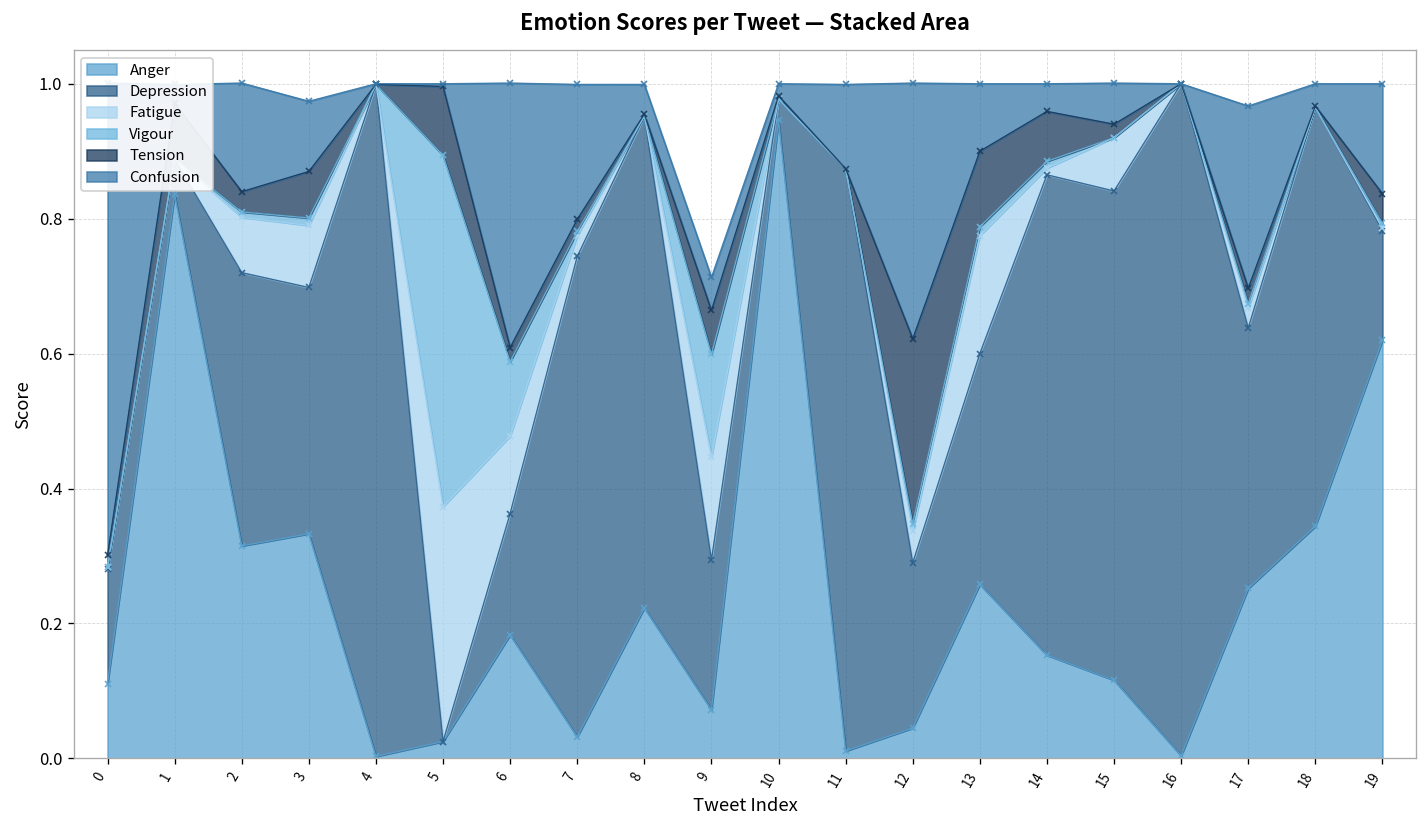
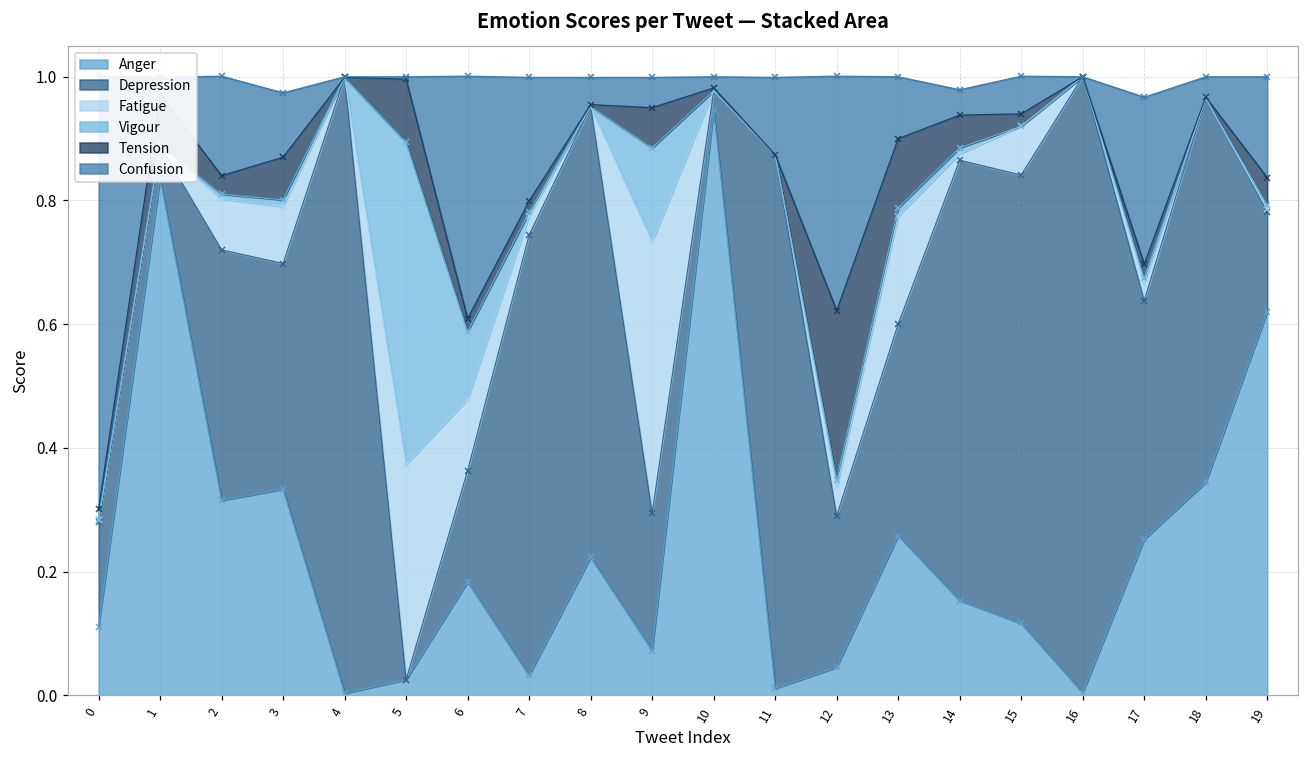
  {
    "Fatigue": {
      "2": 0.08,
      "3": 0.09,
      "5": 0.35,
      "6": 0.11,
      "7": 0.03,
-     "9": 0.15,
+     "9": 0.44,
      "12": 0.05,
      "13": 0.18,
      "14": 0.01,
      "17": 0.03
    },
    "Tension": {
      "0": 0.02,
      "2": 0.03,
      "3": 0.07,
      "6": 0.02,
      "7": 0.02,
      "9": 0.06,
      "10": 0.01,
      "12": 0.27,
      "13": 0.11,
-     "14": 0.07,
+     "14": 0.05,
      "15": 0.02,
      "17": 0.02,
      "19": 0.04
    }
  }
